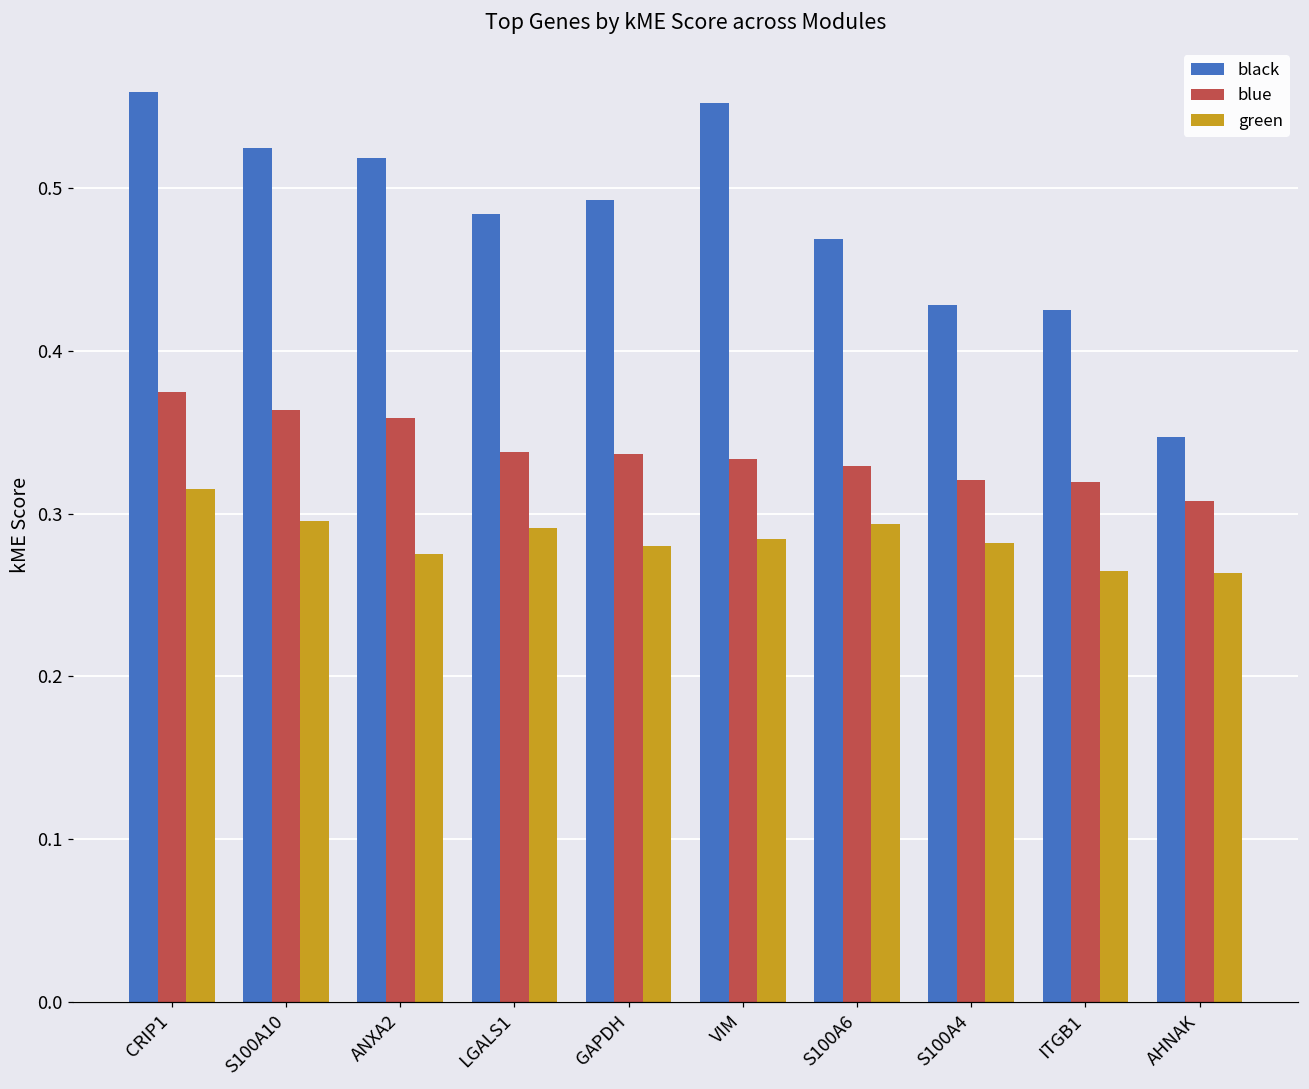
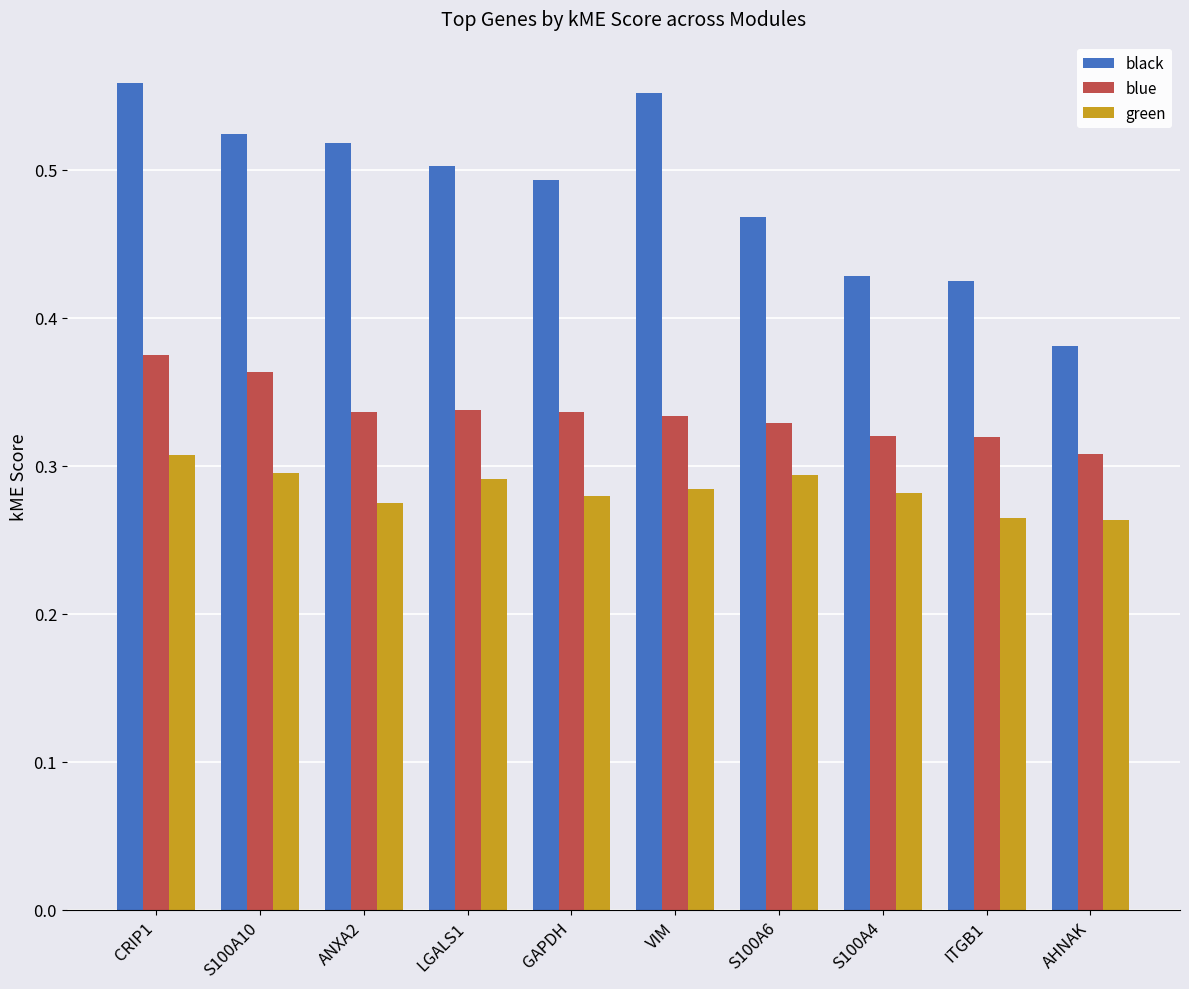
  {
    "black": {
      "CRIP1": 0.559,
      "S100A10": 0.525,
      "ANXA2": 0.518,
-     "LGALS1": 0.484,
+     "LGALS1": 0.503,
      "GAPDH": 0.493,
      "VIM": 0.552,
      "S100A6": 0.469,
      "S100A4": 0.428,
      "ITGB1": 0.425,
-     "AHNAK": 0.347
+     "AHNAK": 0.381
    },
    "blue": {
      "CRIP1": 0.375,
      "S100A10": 0.363,
-     "ANXA2": 0.359,
+     "ANXA2": 0.336,
      "LGALS1": 0.338,
      "GAPDH": 0.337,
      "VIM": 0.333,
      "S100A6": 0.329,
      "S100A4": 0.321,
      "ITGB1": 0.319,
      "AHNAK": 0.308
    },
    "green": {
-     "CRIP1": 0.315,
+     "CRIP1": 0.307,
      "S100A10": 0.295,
      "ANXA2": 0.275,
      "LGALS1": 0.291,
      "GAPDH": 0.280,
      "VIM": 0.284,
      "S100A6": 0.294,
      "S100A4": 0.282,
      "ITGB1": 0.265,
      "AHNAK": 0.264
    }
  }
